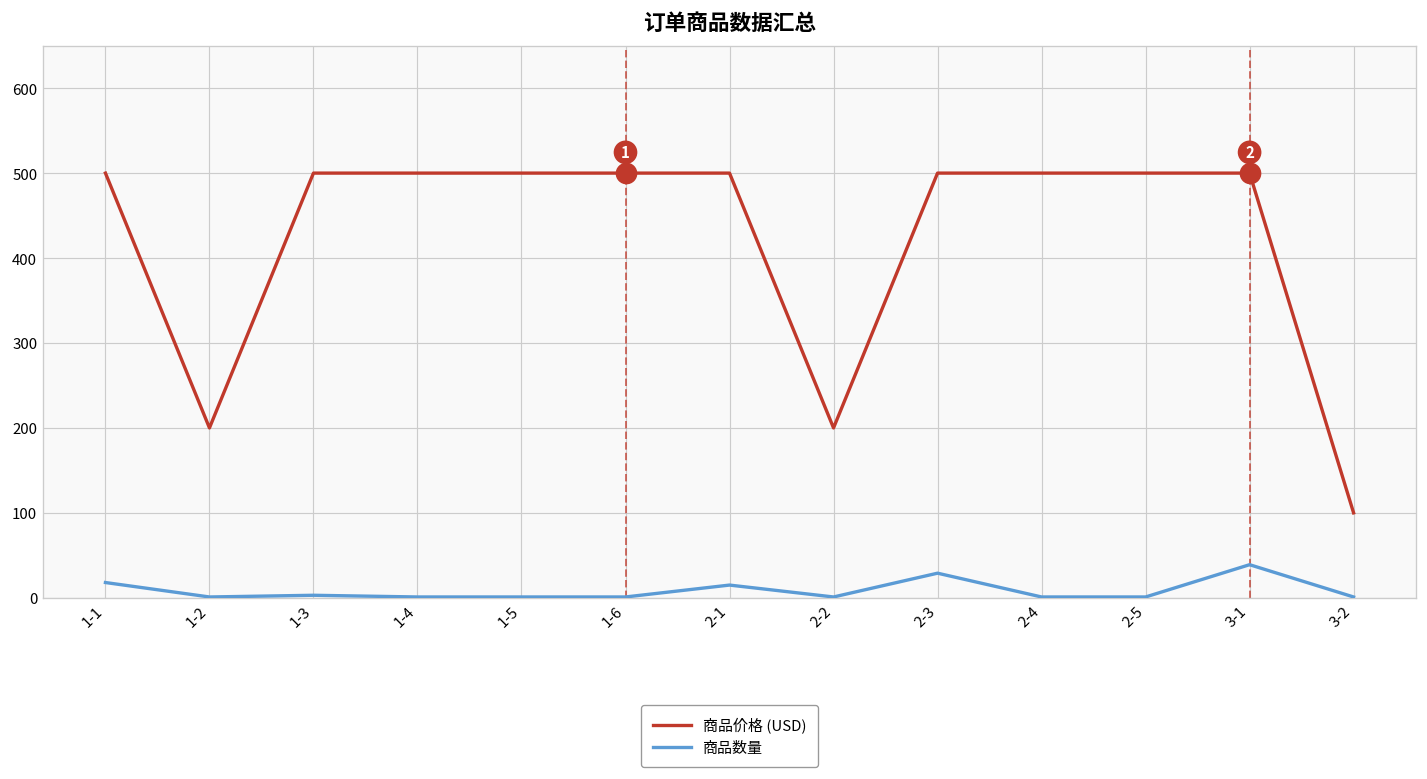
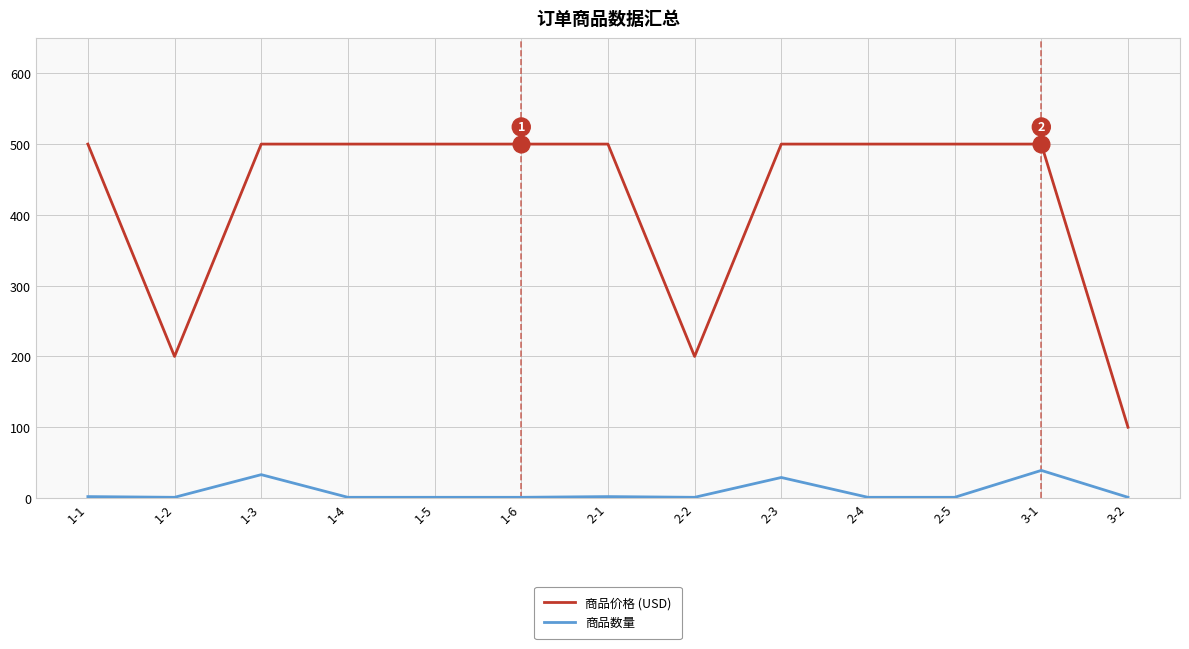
  {
    "商品数量": {
-     "1-1": 20,
+     "1-1": 0,
      "1-2": 0,
-     "1-3": 0,
+     "1-3": 30,
      "1-4": 0,
      "1-5": 0,
      "1-6": 0,
-     "2-1": 20,
+     "2-1": 0,
      "2-2": 0,
      "2-3": 30,
      "2-4": 0,
      "2-5": 0,
      "3-1": 40,
      "3-2": 0
    }
  }
